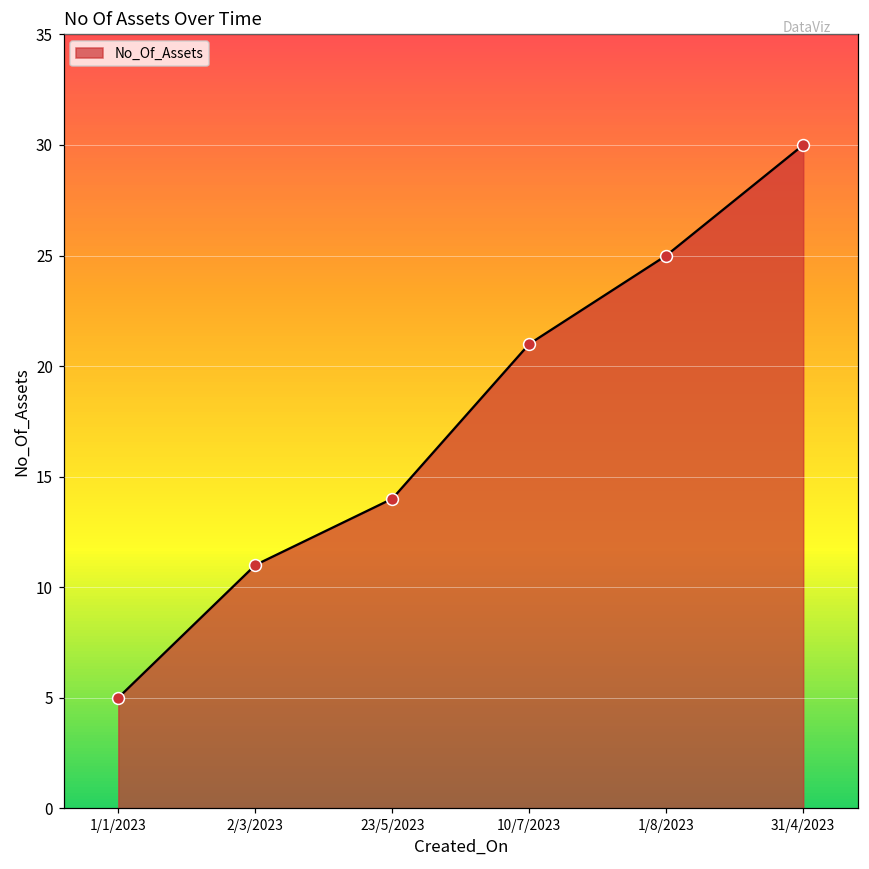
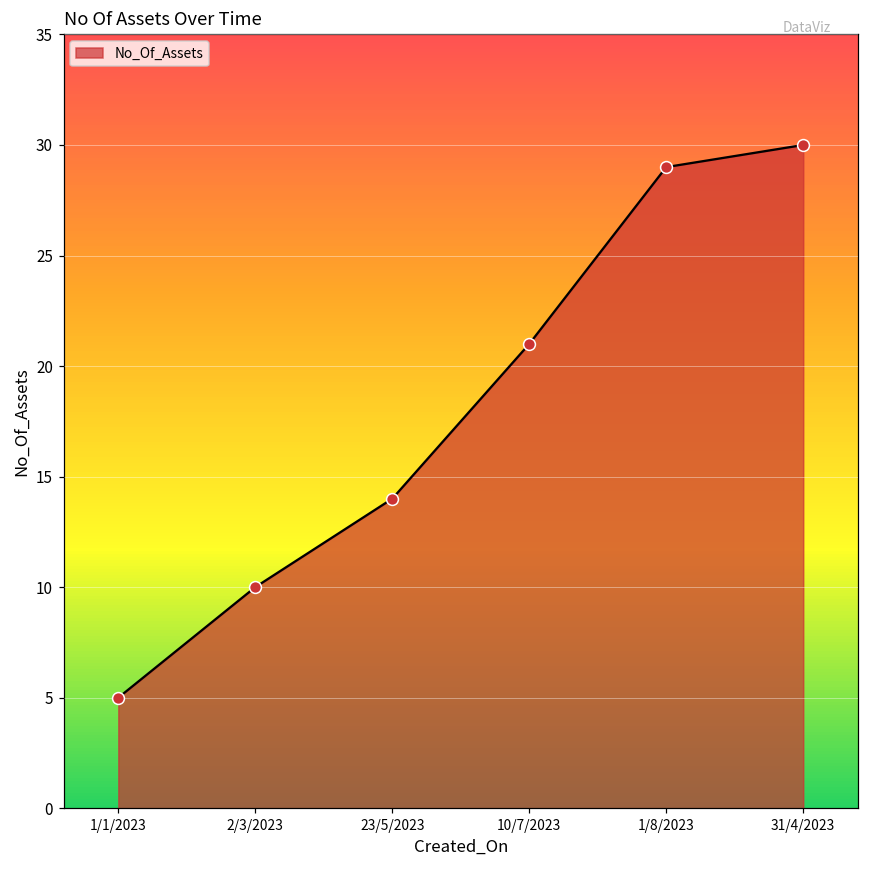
  {
    "1/1/2023": 5,
-   "2/3/2023": 11,
+   "2/3/2023": 10,
    "23/5/2023": 14,
    "10/7/2023": 21,
-   "1/8/2023": 25,
+   "1/8/2023": 29,
    "31/4/2023": 30
  }
